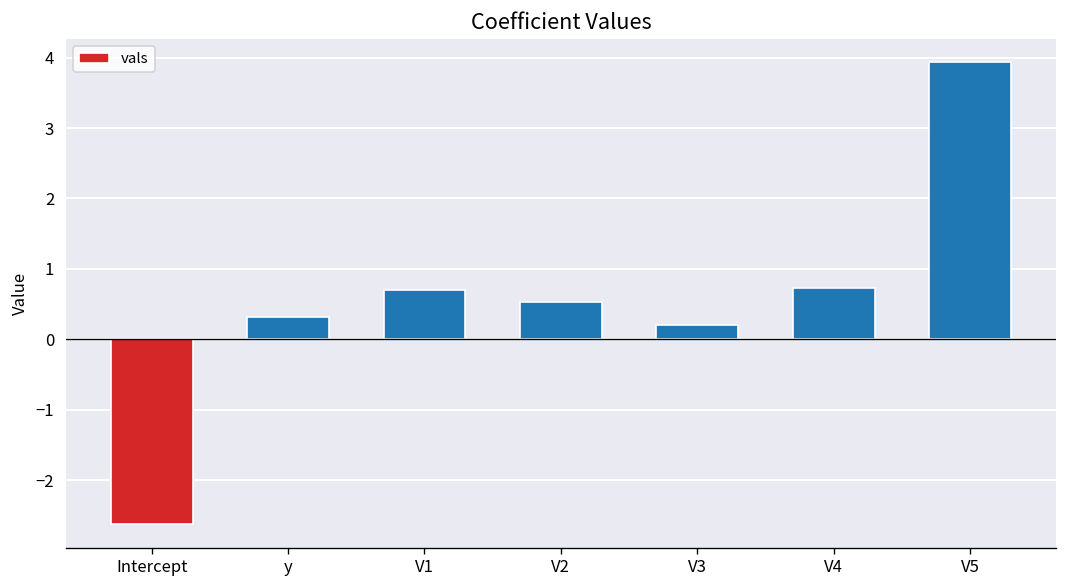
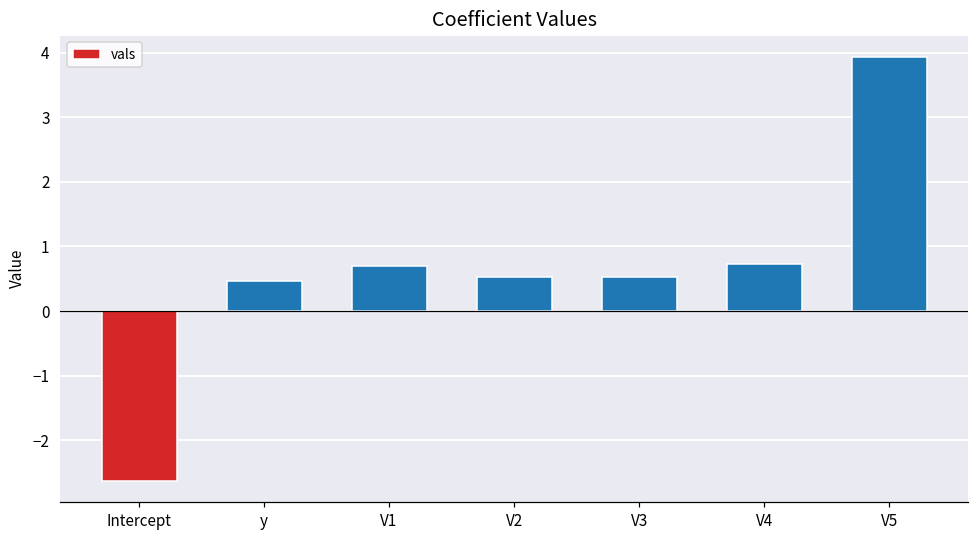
  {
    "Intercept": -2.6,
-   "y": 0.3,
+   "y": 0.5,
    "V1": 0.7,
    "V2": 0.5,
-   "V3": 0.2,
+   "V3": 0.5,
    "V4": 0.7,
    "V5": 3.9
  }
